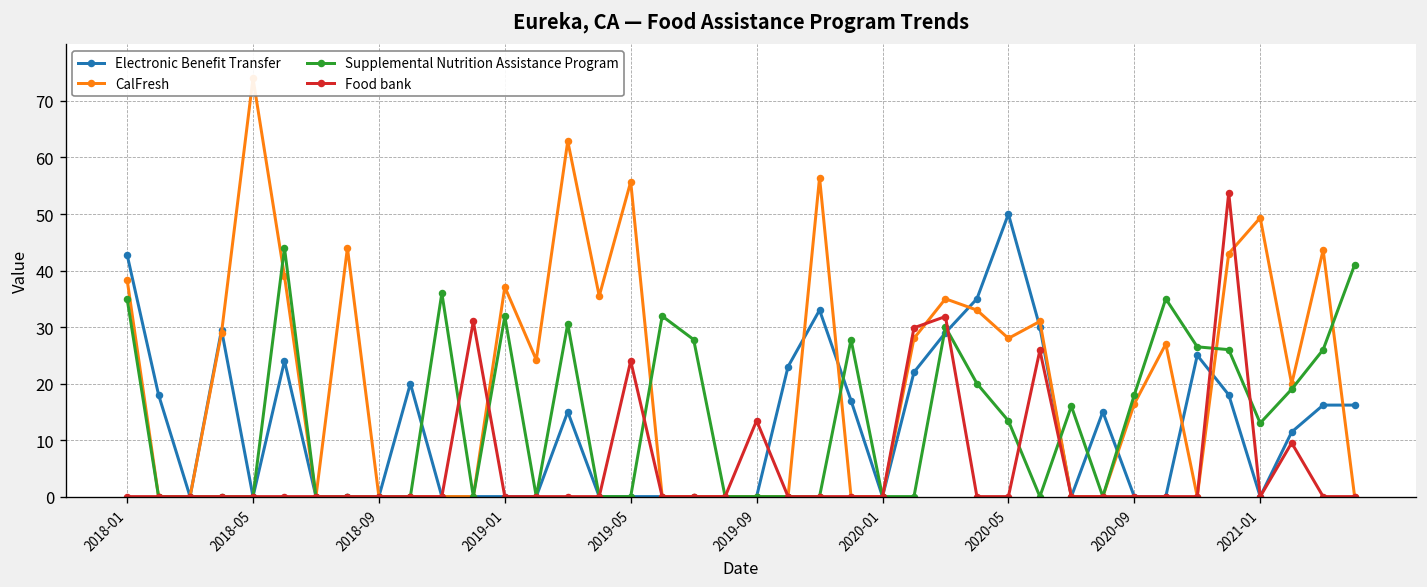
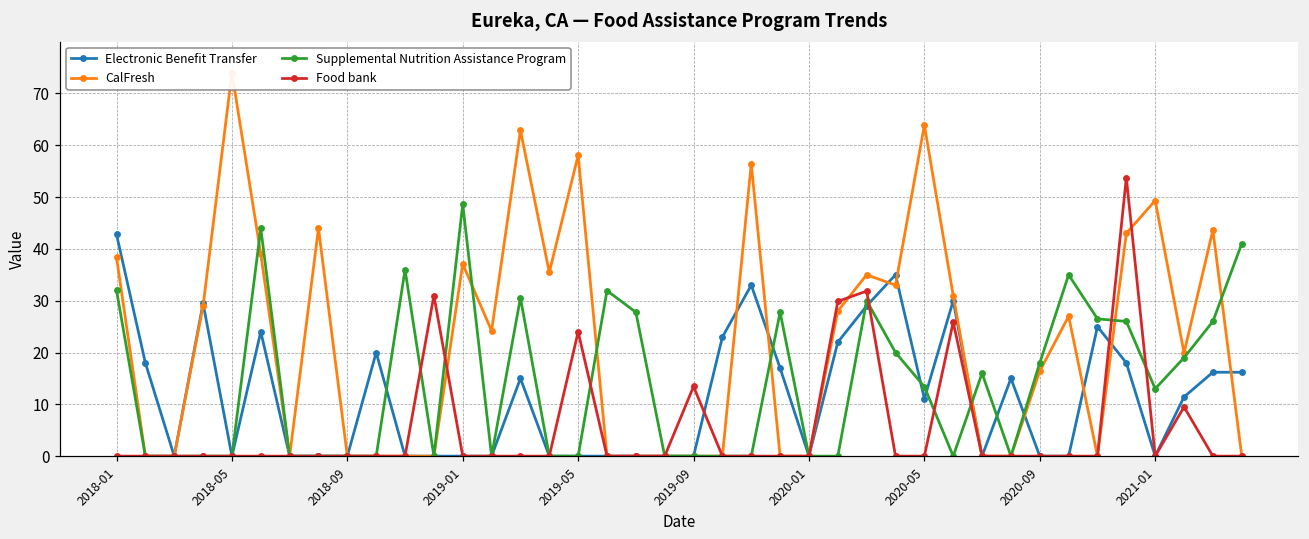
  {
    "Electronic Benefit Transfer": {
      "2018-01": 43,
-     "2020-05": 50
+     "2020-05": 11
    },
    "CalFresh": {
      "2018-01": 38,
      "2019-01": 37,
-     "2019-05": 56,
-     "2020-05": 28,
+     "2019-05": 58,
+     "2020-05": 64,
      "2020-09": 16,
      "2021-01": 49
    },
    "Supplemental Nutrition Assistance Program": {
-     "2018-01": 35,
-     "2019-01": 32,
+     "2018-01": 32,
+     "2019-01": 49,
      "2020-05": 13,
      "2020-09": 18,
      "2021-01": 13
    },
    "Food bank": {
      "2018-01": 0,
      "2019-05": 24,
      "2019-09": 13,
      "2020-05": 0
    }
  }
